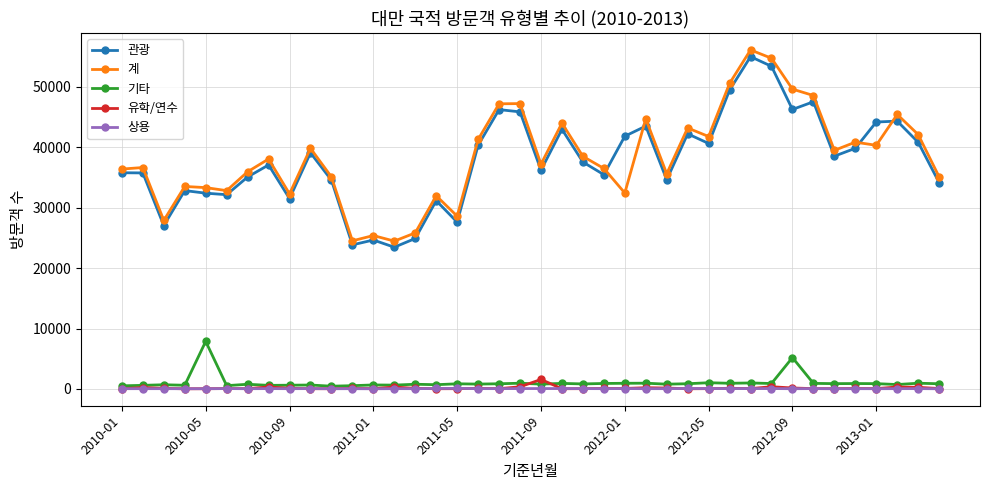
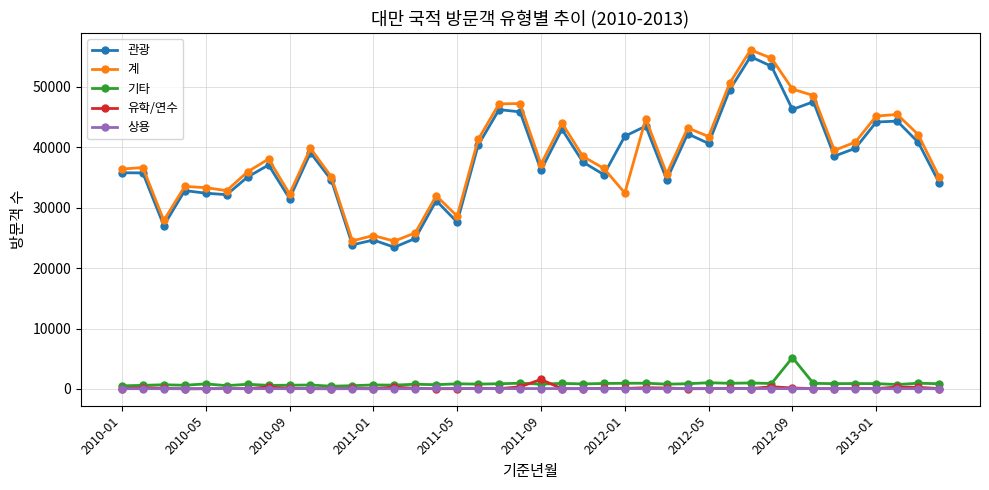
  {
    "관광": {
      "2010-01": 36000,
      "2010-05": 32000,
      "2010-09": 32000,
      "2011-01": 25000,
      "2011-05": 28000,
      "2011-09": 36000,
      "2012-01": 42000,
      "2012-05": 41000,
      "2012-09": 46000,
      "2013-01": 44000
    },
    "계": {
      "2010-01": 36000,
      "2010-05": 33000,
      "2010-09": 32000,
      "2011-01": 25000,
      "2011-05": 29000,
      "2011-09": 37000,
      "2012-01": 32000,
      "2012-05": 42000,
      "2012-09": 50000,
-     "2013-01": 40000
+     "2013-01": 45000
    },
    "기타": {
      "2010-01": 1000,
-     "2010-05": 8000,
+     "2010-05": 1000,
      "2010-09": 1000,
      "2011-01": 1000,
      "2011-05": 1000,
      "2011-09": 1000,
      "2012-01": 1000,
      "2012-05": 1000,
      "2012-09": 5000,
      "2013-01": 1000
    },
    "유학/연수": {
      "2011-09": 2000
    },
    "상용": {
      "2011-09": 0
    }
  }
